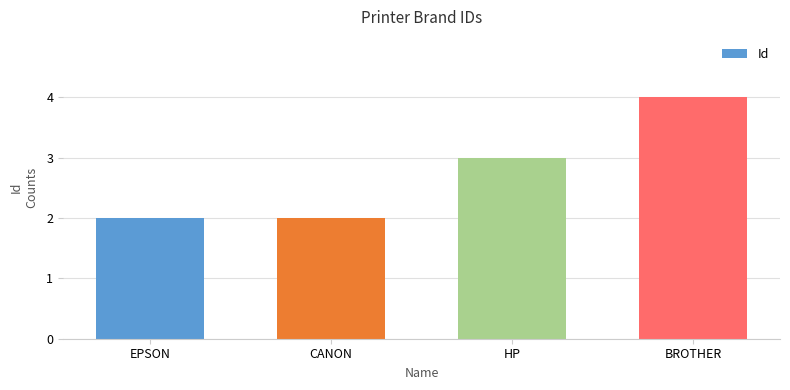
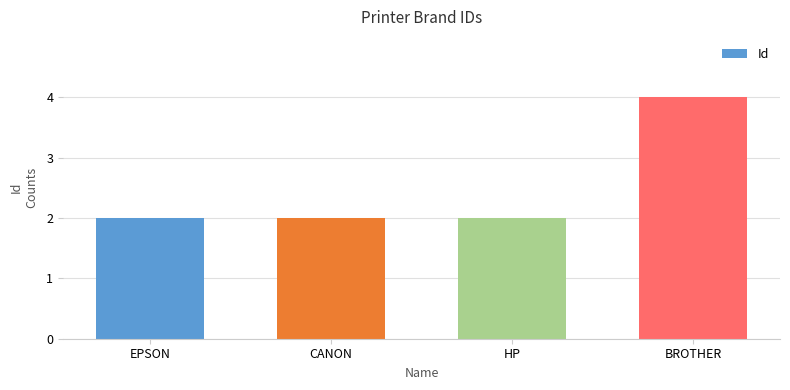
  {
    "EPSON": 2,
    "CANON": 2,
-   "HP": 3,
+   "HP": 2,
    "BROTHER": 4
  }
